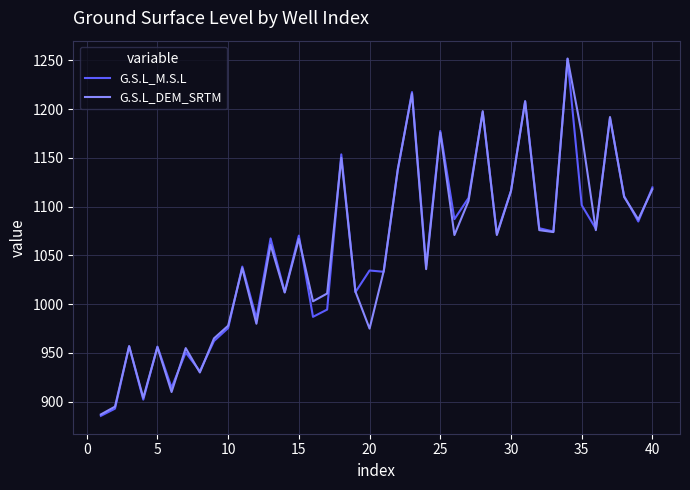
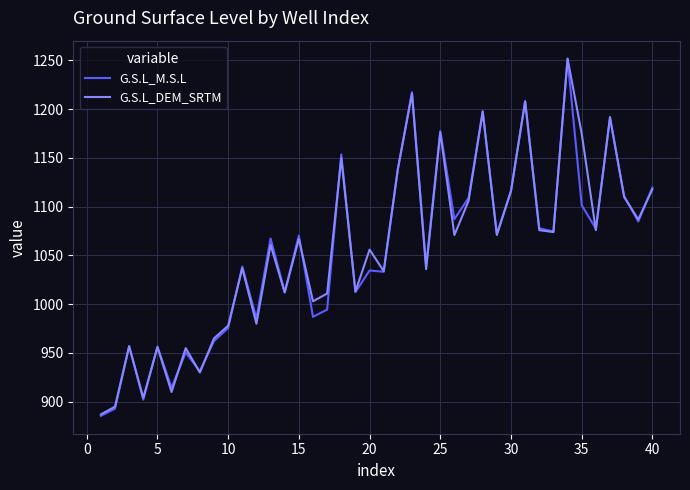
  {
    "G.S.L_M.S.L": {
      "15": 1070,
      "20": 1030,
      "35": 1100
    },
    "G.S.L_DEM_SRTM": {
      "15": 1070,
-     "20": 980,
+     "20": 1060,
      "35": 1180
    }
  }
